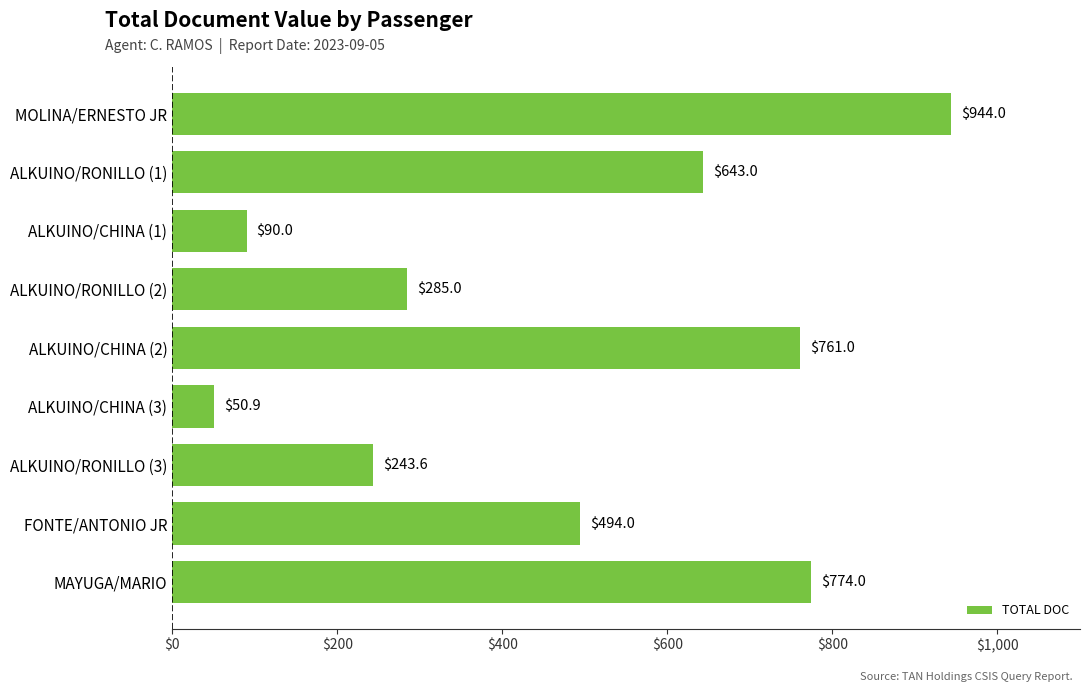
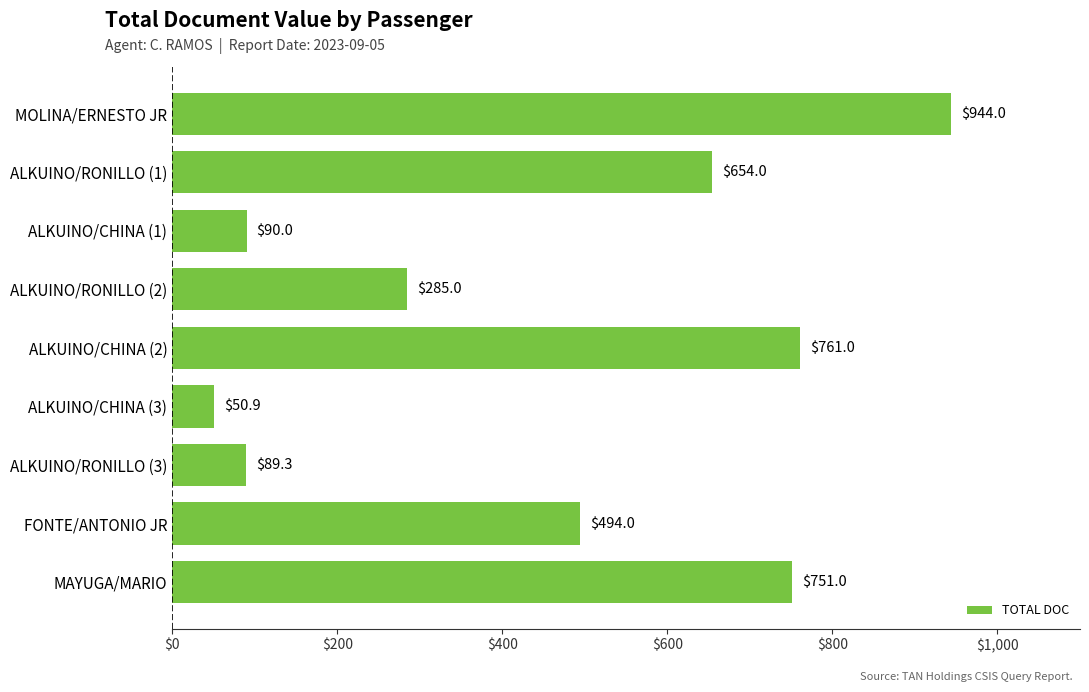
  {
    "MOLINA/ERNESTO JR": "$944.0",
-   "ALKUINO/RONILLO (1)": "$643.0",
+   "ALKUINO/RONILLO (1)": "$654.0",
    "ALKUINO/CHINA (1)": "$90.0",
    "ALKUINO/RONILLO (2)": "$285.0",
    "ALKUINO/CHINA (2)": "$761.0",
    "ALKUINO/CHINA (3)": "$50.9",
-   "ALKUINO/RONILLO (3)": "$243.6",
+   "ALKUINO/RONILLO (3)": "$89.3",
    "FONTE/ANTONIO JR": "$494.0",
-   "MAYUGA/MARIO": "$774.0"
+   "MAYUGA/MARIO": "$751.0"
  }
